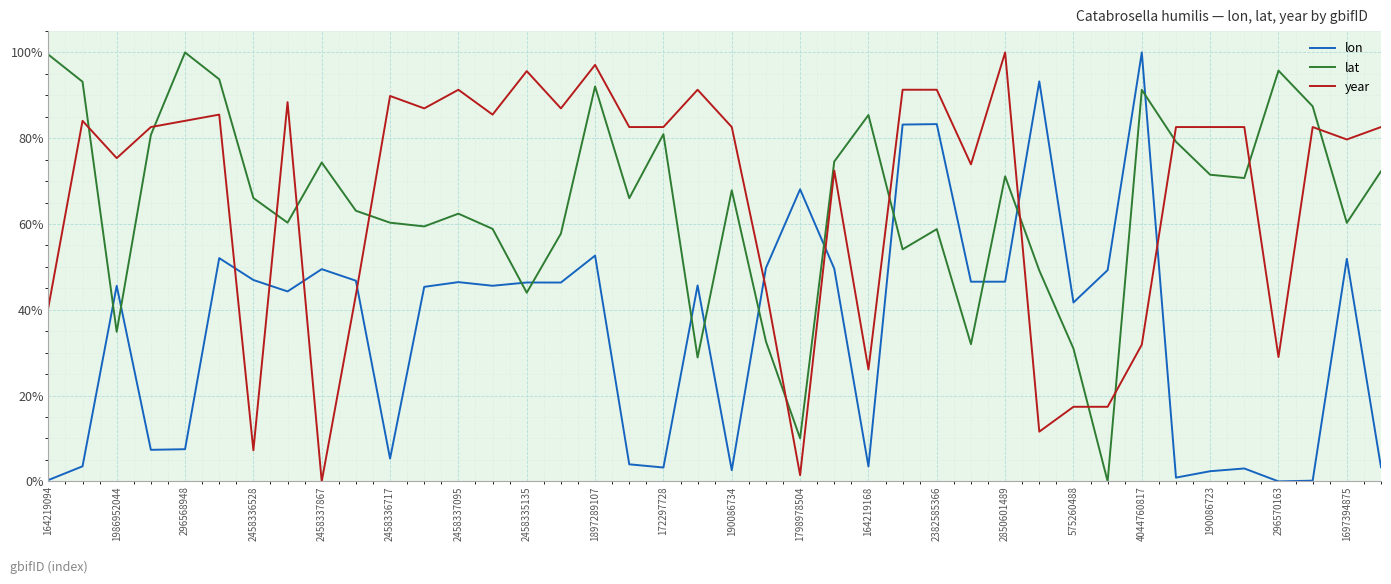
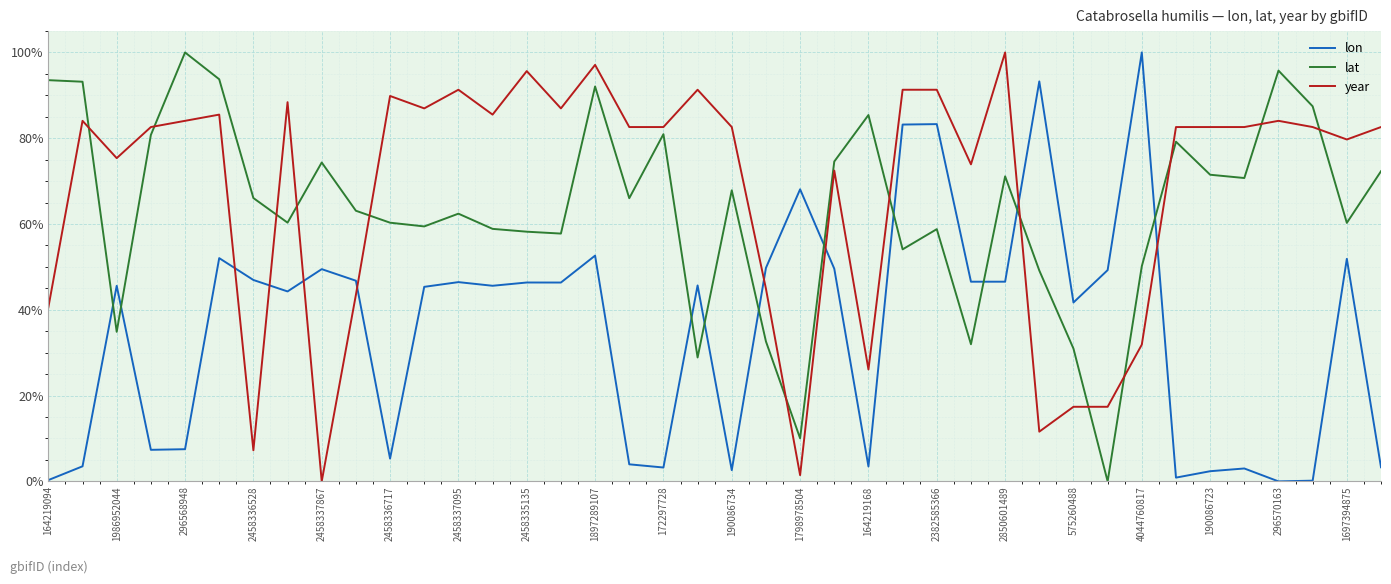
  {
    "lon": {
      "164219094": "0%",
      "1986952044": "46%",
      "296568948": "8%",
      "2458336528": "47%",
      "2458337867": "49%",
      "2458336717": "5%",
      "2458337095": "46%",
      "2458335135": "46%",
      "1897289107": "53%",
      "172297728": "3%",
      "190086734": "3%",
      "1798978504": "68%",
      "164219168": "3%",
      "2382585366": "83%",
      "2850601489": "47%",
      "575260488": "42%",
      "4044760817": "100%",
      "190086723": "2%",
      "296570163": "0%",
      "1697394875": "52%"
    },
    "lat": {
-     "164219094": "99%",
+     "164219094": "94%",
      "1986952044": "35%",
      "296568948": "100%",
      "2458336528": "66%",
      "2458337867": "74%",
      "2458336717": "60%",
      "2458337095": "62%",
-     "2458335135": "44%",
+     "2458335135": "58%",
      "1897289107": "92%",
      "172297728": "81%",
      "190086734": "68%",
      "1798978504": "10%",
      "164219168": "85%",
      "2382585366": "59%",
      "2850601489": "71%",
      "575260488": "31%",
-     "4044760817": "91%",
+     "4044760817": "50%",
      "190086723": "71%",
      "296570163": "96%",
      "1697394875": "60%"
    },
    "year": {
      "164219094": "41%",
      "1986952044": "75%",
      "296568948": "84%",
      "2458336528": "7%",
      "2458337867": "0%",
      "2458336717": "90%",
      "2458337095": "91%",
      "2458335135": "96%",
      "1897289107": "97%",
      "172297728": "83%",
      "190086734": "83%",
      "1798978504": "1%",
      "164219168": "26%",
      "2382585366": "91%",
      "2850601489": "100%",
      "575260488": "17%",
      "4044760817": "32%",
      "190086723": "83%",
-     "296570163": "29%",
+     "296570163": "84%",
      "1697394875": "80%"
    }
  }
